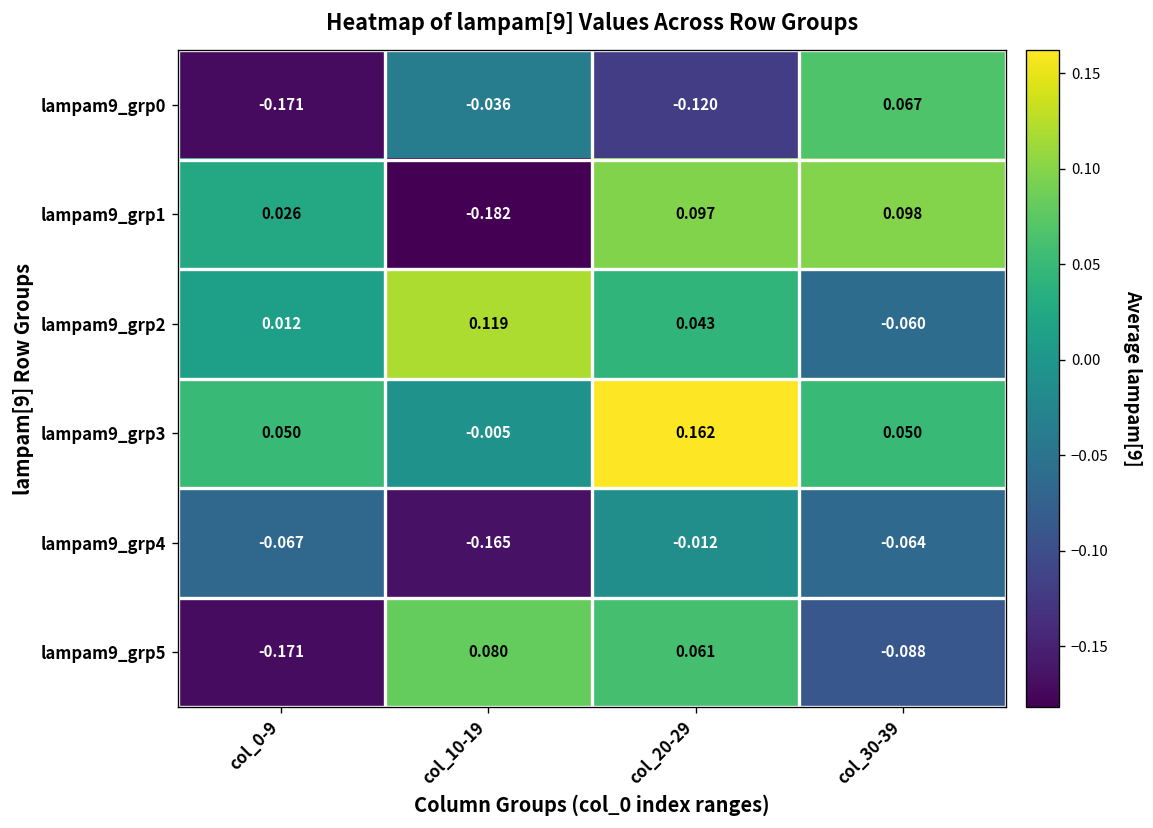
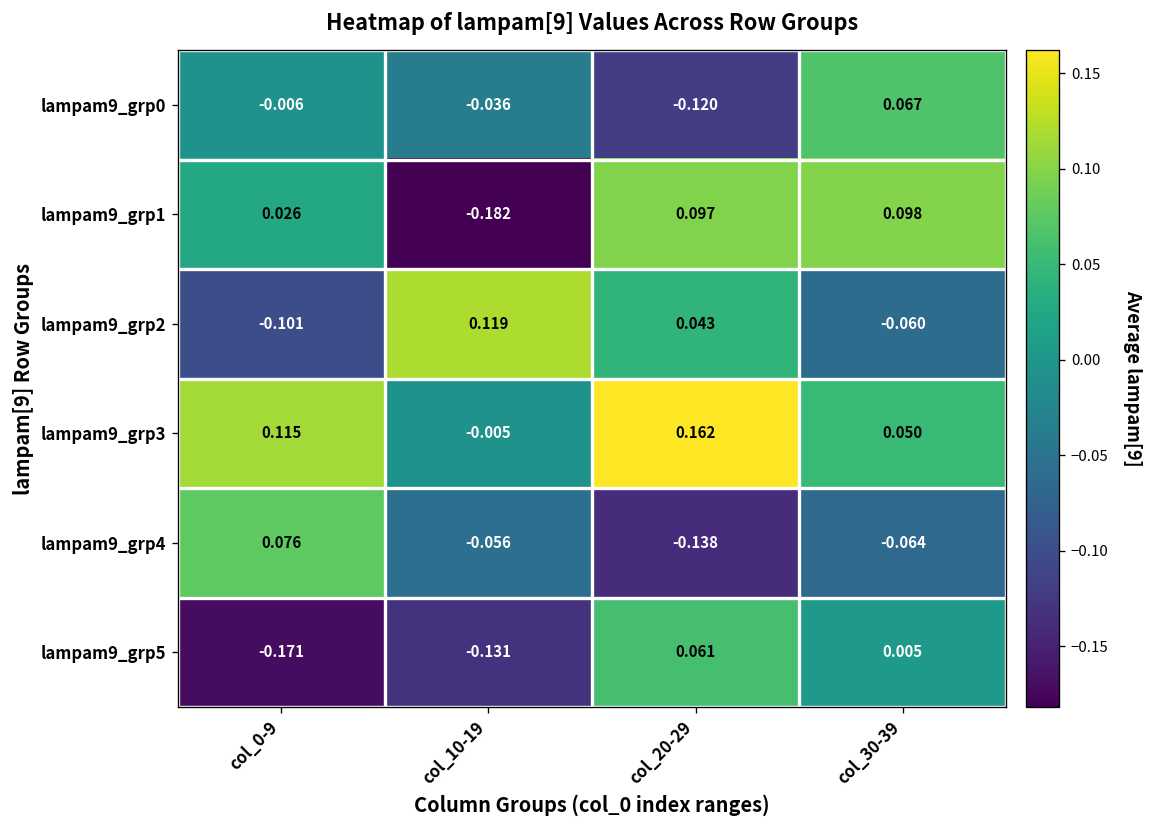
  {
    "lampam9_grp0": {
-     "col_0-9": -0.171,
+     "col_0-9": -0.006,
      "col_10-19": -0.036,
      "col_20-29": -0.120,
      "col_30-39": 0.067
    },
    "lampam9_grp1": {
      "col_0-9": 0.026,
      "col_10-19": -0.182,
      "col_20-29": 0.097,
      "col_30-39": 0.098
    },
    "lampam9_grp2": {
-     "col_0-9": 0.012,
+     "col_0-9": -0.101,
      "col_10-19": 0.119,
      "col_20-29": 0.043,
      "col_30-39": -0.060
    },
    "lampam9_grp3": {
-     "col_0-9": 0.050,
+     "col_0-9": 0.115,
      "col_10-19": -0.005,
      "col_20-29": 0.162,
      "col_30-39": 0.050
    },
    "lampam9_grp4": {
-     "col_0-9": -0.067,
-     "col_10-19": -0.165,
-     "col_20-29": -0.012,
+     "col_0-9": 0.076,
+     "col_10-19": -0.056,
+     "col_20-29": -0.138,
      "col_30-39": -0.064
    },
    "lampam9_grp5": {
      "col_0-9": -0.171,
-     "col_10-19": 0.080,
+     "col_10-19": -0.131,
      "col_20-29": 0.061,
-     "col_30-39": -0.088
+     "col_30-39": 0.005
    }
  }
